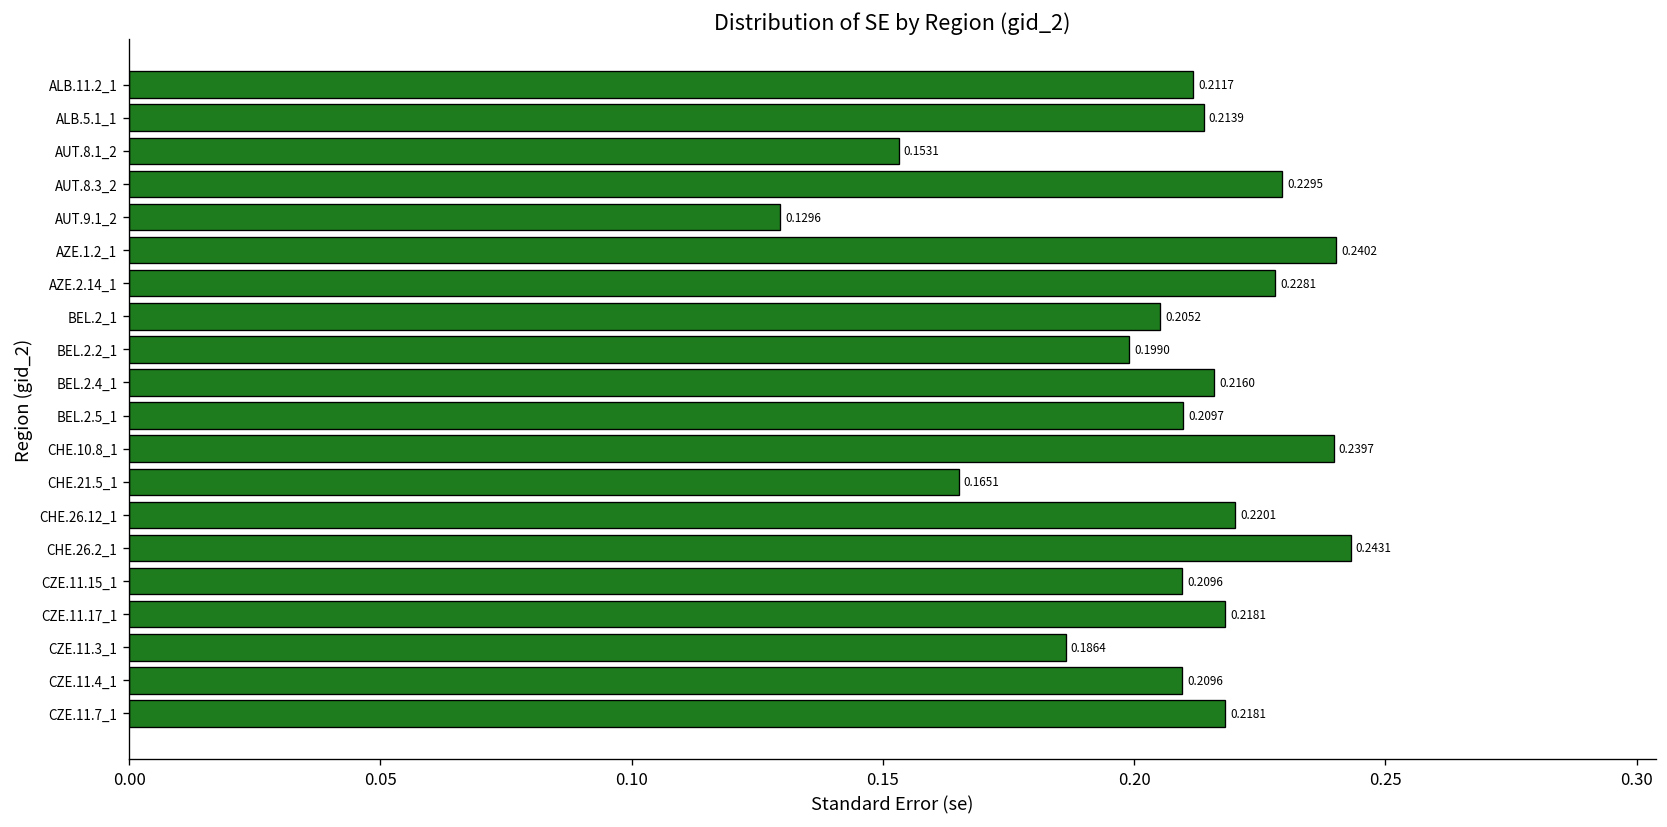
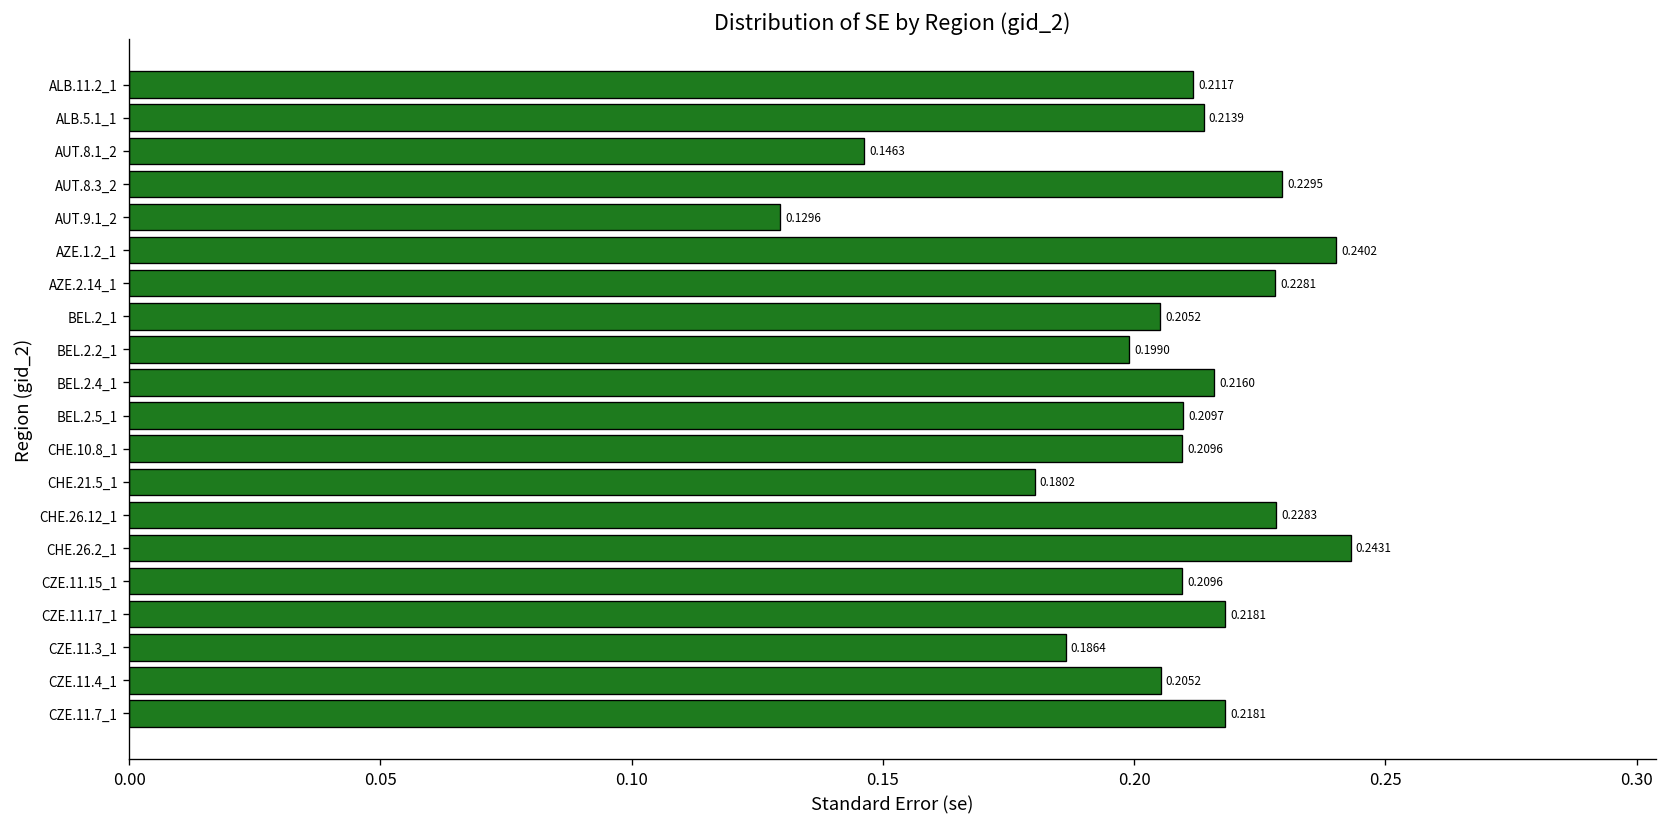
  {
    "ALB.11.2_1": 0.2117,
    "ALB.5.1_1": 0.2139,
-   "AUT.8.1_2": 0.1531,
+   "AUT.8.1_2": 0.1463,
    "AUT.8.3_2": 0.2295,
    "AUT.9.1_2": 0.1296,
    "AZE.1.2_1": 0.2402,
    "AZE.2.14_1": 0.2281,
    "BEL.2_1": 0.2052,
    "BEL.2.2_1": 0.1990,
    "BEL.2.4_1": 0.2160,
    "BEL.2.5_1": 0.2097,
-   "CHE.10.8_1": 0.2397,
-   "CHE.21.5_1": 0.1651,
-   "CHE.26.12_1": 0.2201,
+   "CHE.10.8_1": 0.2096,
+   "CHE.21.5_1": 0.1802,
+   "CHE.26.12_1": 0.2283,
    "CHE.26.2_1": 0.2431,
    "CZE.11.15_1": 0.2096,
    "CZE.11.17_1": 0.2181,
    "CZE.11.3_1": 0.1864,
-   "CZE.11.4_1": 0.2096,
+   "CZE.11.4_1": 0.2052,
    "CZE.11.7_1": 0.2181
  }
